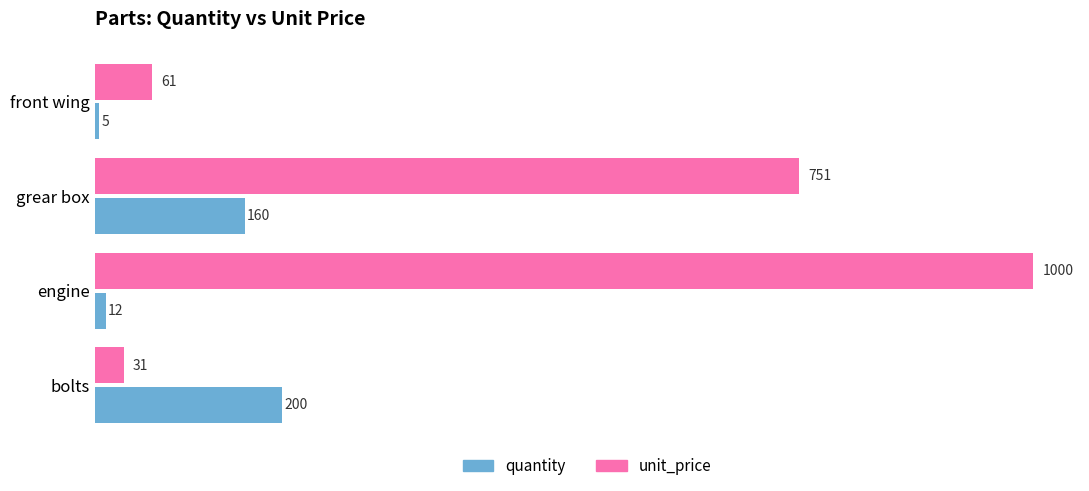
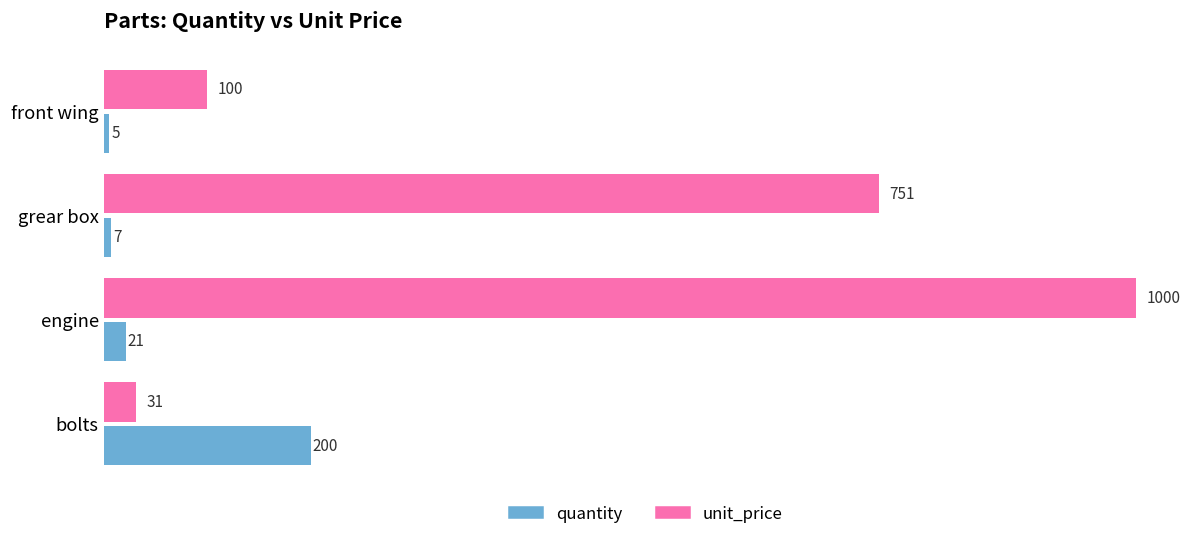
  {
    "quantity": {
      "front wing": 5,
-     "grear box": 160,
-     "engine": 12,
+     "grear box": 7,
+     "engine": 21,
      "bolts": 200
    },
    "unit_price": {
-     "front wing": 61,
+     "front wing": 100,
      "grear box": 751,
      "engine": 1000,
      "bolts": 31
    }
  }
